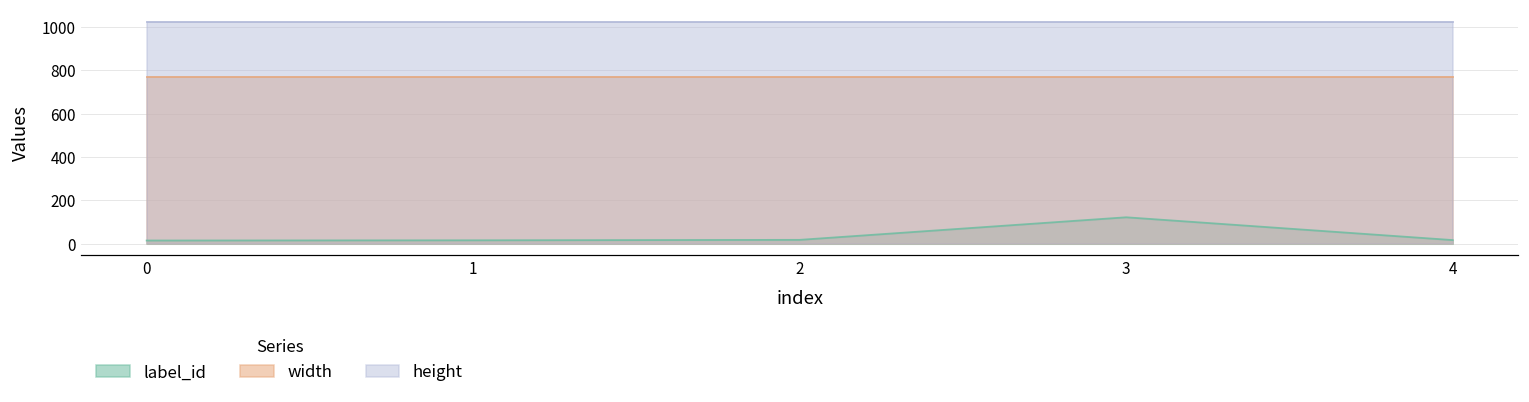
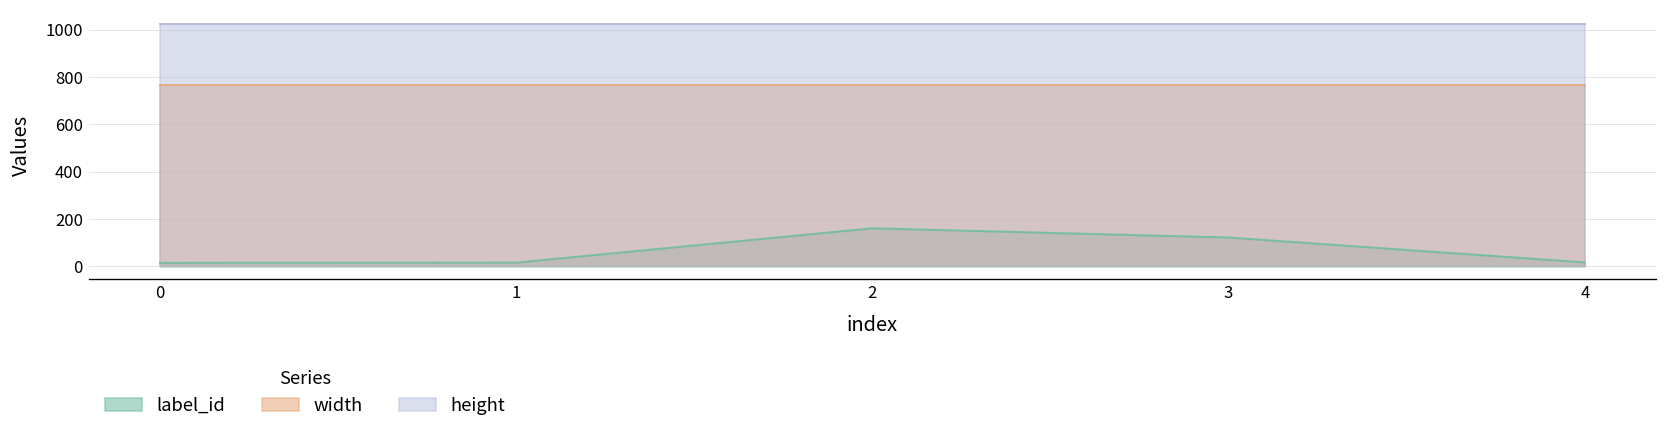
  {
    "label_id": {
      "0": 20,
      "1": 20,
-     "2": 20,
+     "2": 160,
      "3": 120,
      "4": 20
    },
    "width": {
      "0": 770,
      "1": 770,
      "2": 770,
      "3": 770,
      "4": 770
    },
    "height": {
      "0": 1020,
      "1": 1020,
      "2": 1020,
      "3": 1020,
      "4": 1020
    }
  }
